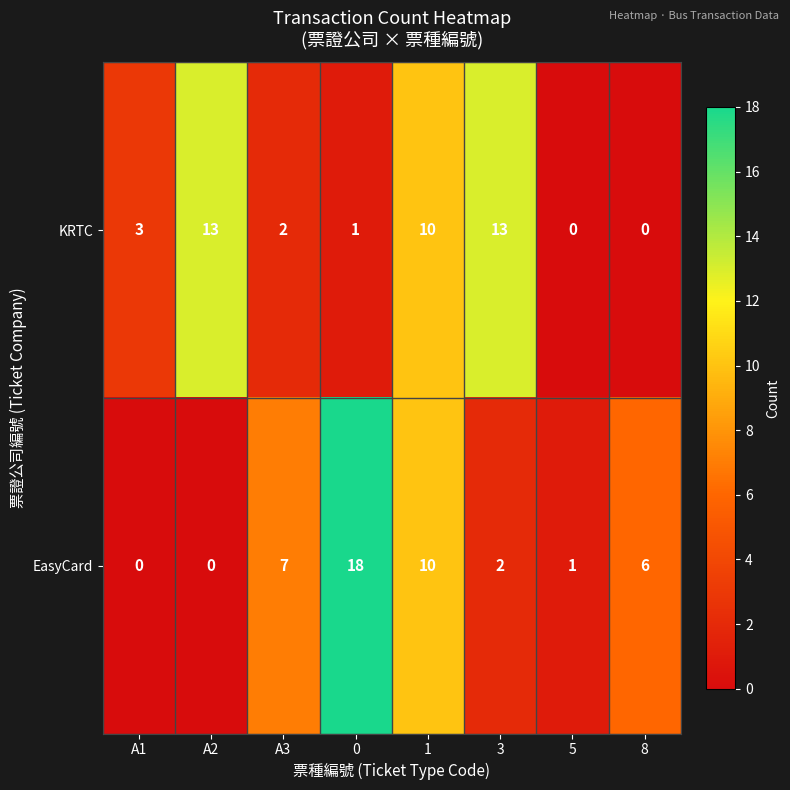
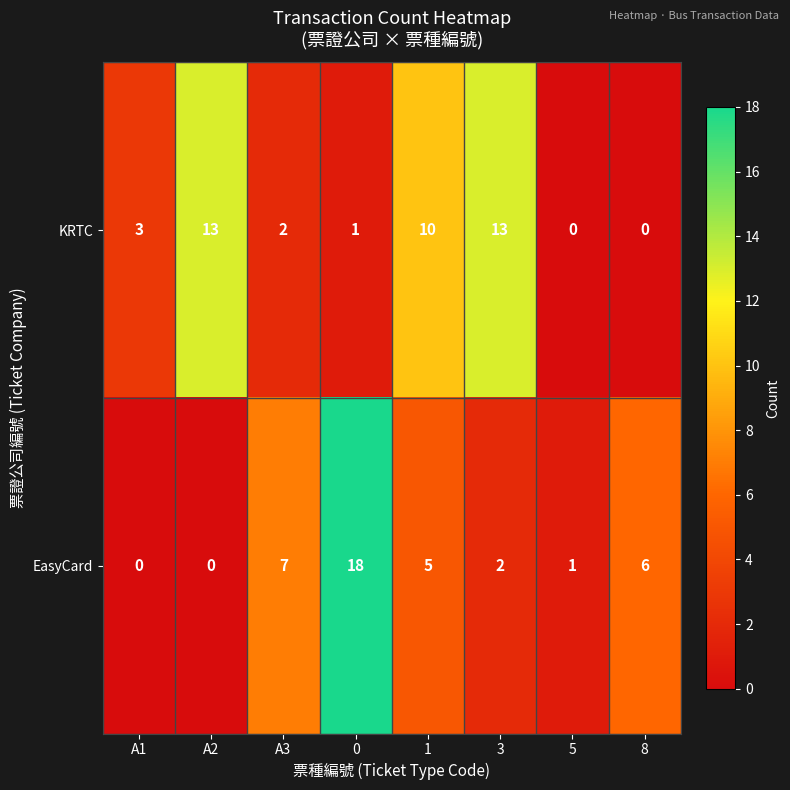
  {
    "KRTC": {
      "A1": 3,
      "A2": 13,
      "A3": 2,
      "0": 1,
      "1": 10,
      "3": 13,
      "5": 0,
      "8": 0
    },
    "EasyCard": {
      "A1": 0,
      "A2": 0,
      "A3": 7,
      "0": 18,
-     "1": 10,
+     "1": 5,
      "3": 2,
      "5": 1,
      "8": 6
    }
  }
